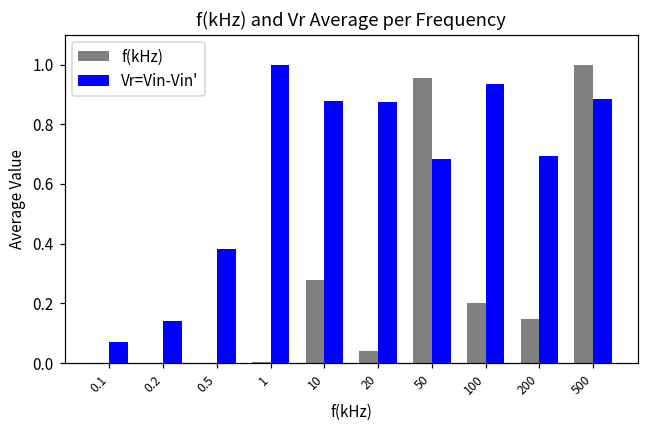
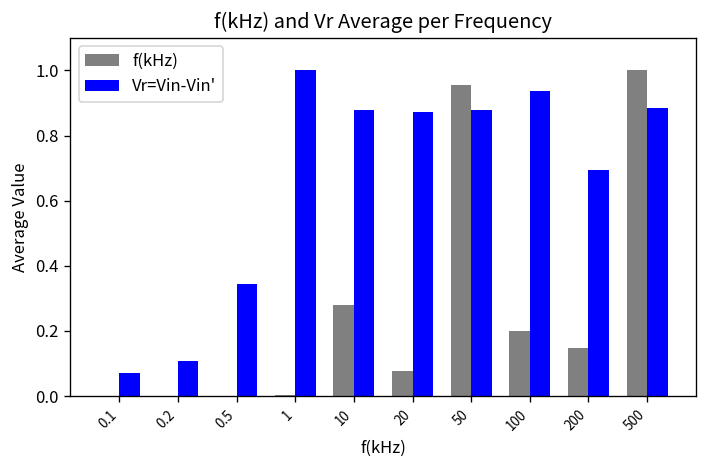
  {
    "f(kHz)": {
      "10": 0.28,
-     "20": 0.04,
+     "20": 0.08,
      "50": 0.95,
      "100": 0.20,
      "200": 0.15,
      "500": 1.00
    },
    "Vr=Vin-Vin'": {
      "0.1": 0.07,
-     "0.2": 0.14,
-     "0.5": 0.38,
+     "0.2": 0.11,
+     "0.5": 0.34,
      "1": 1.00,
      "10": 0.88,
      "20": 0.87,
-     "50": 0.68,
+     "50": 0.88,
      "100": 0.94,
      "200": 0.69,
      "500": 0.88
    }
  }
